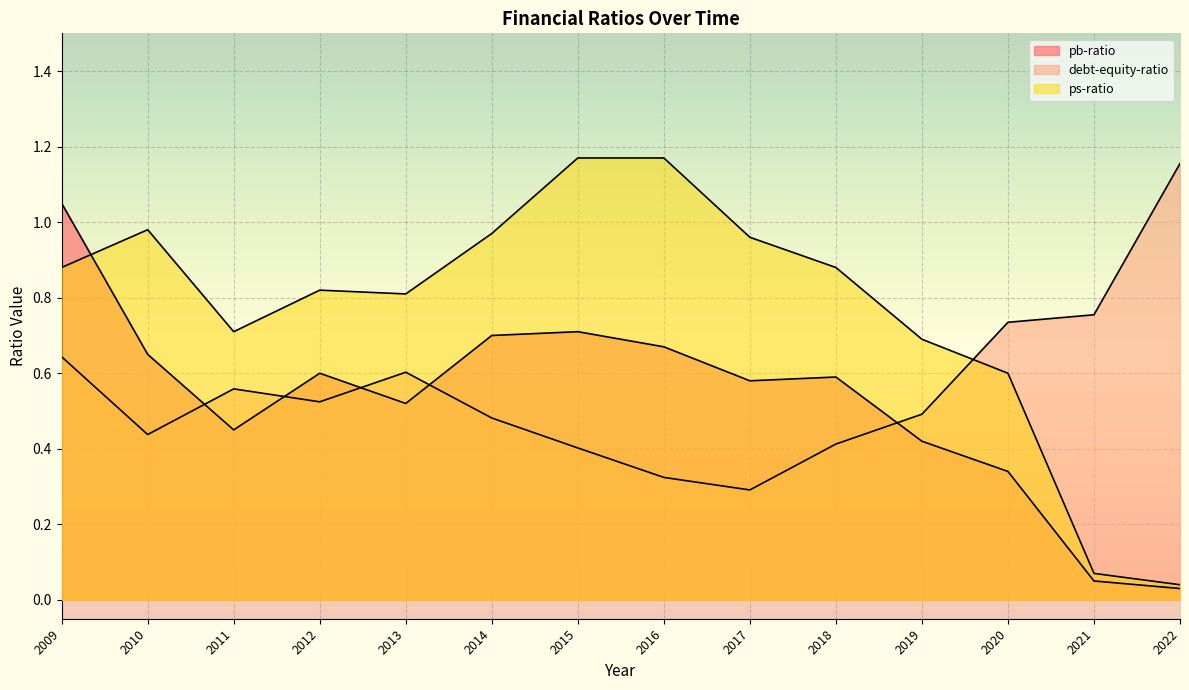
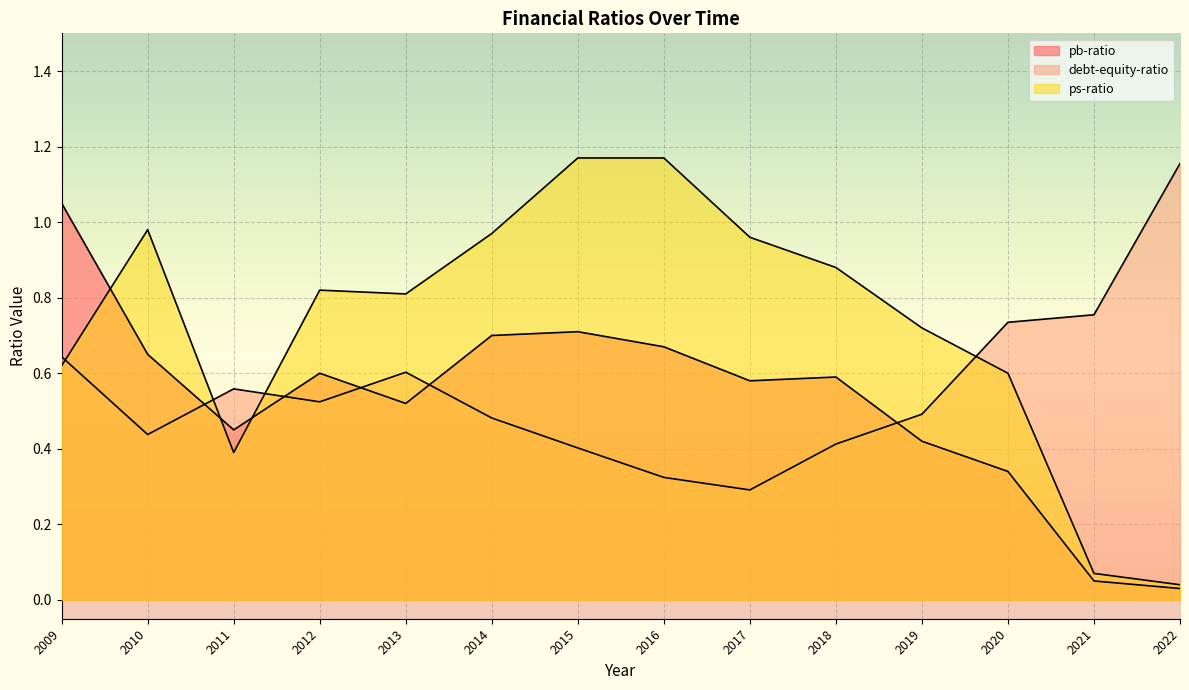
  {
    "ps-ratio": {
-     "2009": 0.88,
+     "2009": 0.62,
      "2010": 0.98,
-     "2011": 0.71,
+     "2011": 0.39,
      "2012": 0.82,
      "2013": 0.81,
      "2014": 0.97,
      "2015": 1.17,
      "2016": 1.17,
      "2017": 0.96,
      "2018": 0.88,
-     "2019": 0.69,
+     "2019": 0.72,
      "2020": 0.60,
      "2021": 0.07,
      "2022": 0.04
    }
  }
